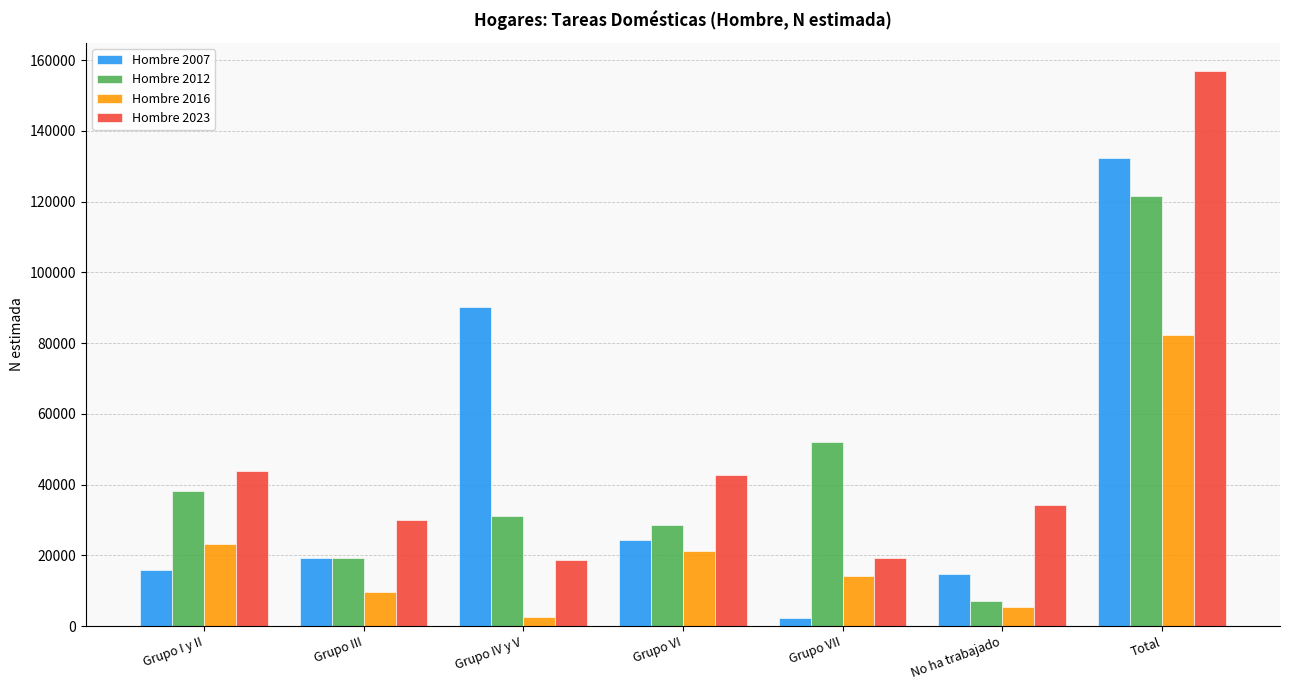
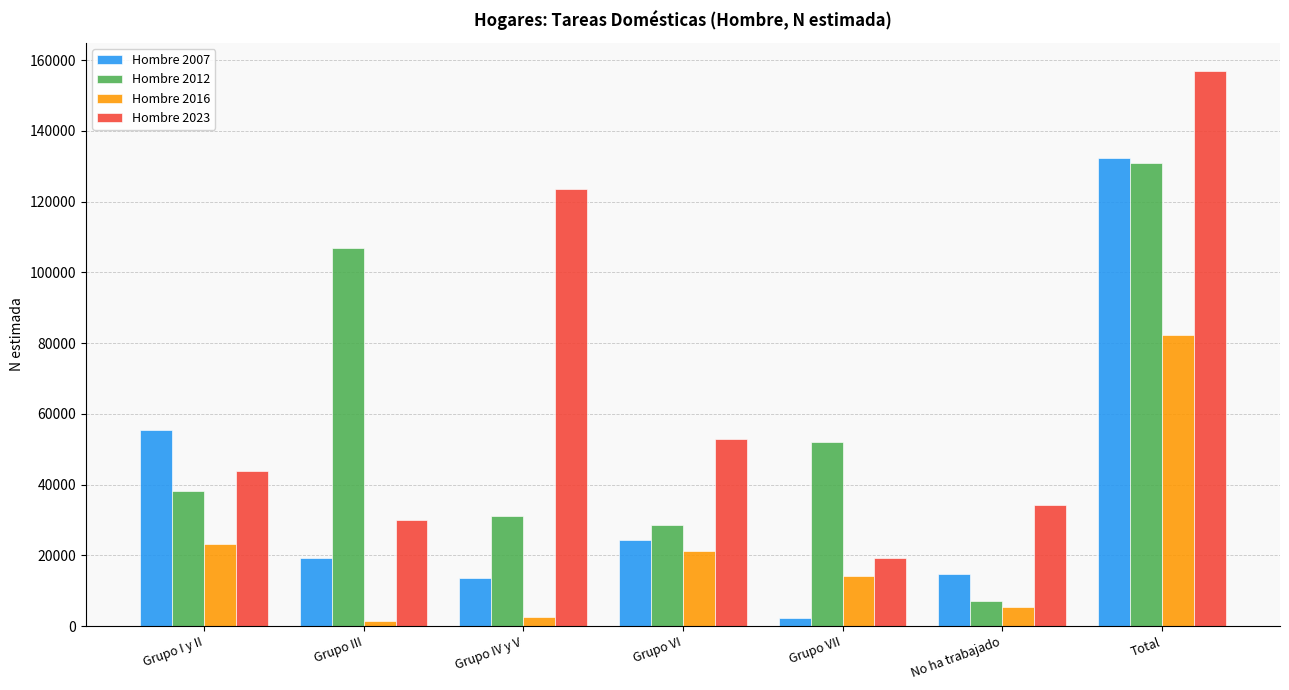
  {
    "Hombre 2007": {
-     "Grupo I y II": 16000,
+     "Grupo I y II": 56000,
      "Grupo III": 19000,
-     "Grupo IV y V": 90000,
+     "Grupo IV y V": 14000,
      "Grupo VI": 24000,
      "Grupo VII": 2000,
      "No ha trabajado": 15000,
      "Total": 132000
    },
    "Hombre 2012": {
      "Grupo I y II": 38000,
-     "Grupo III": 19000,
+     "Grupo III": 107000,
      "Grupo IV y V": 31000,
      "Grupo VI": 29000,
      "Grupo VII": 52000,
      "No ha trabajado": 7000,
-     "Total": 122000
+     "Total": 131000
    },
    "Hombre 2016": {
      "Grupo I y II": 23000,
-     "Grupo III": 10000,
+     "Grupo III": 1000,
      "Grupo IV y V": 2000,
      "Grupo VI": 21000,
      "Grupo VII": 14000,
      "No ha trabajado": 5000,
      "Total": 82000
    },
    "Hombre 2023": {
      "Grupo I y II": 44000,
      "Grupo III": 30000,
-     "Grupo IV y V": 19000,
-     "Grupo VI": 43000,
+     "Grupo IV y V": 124000,
+     "Grupo VI": 53000,
      "Grupo VII": 19000,
      "No ha trabajado": 34000,
      "Total": 157000
    }
  }
